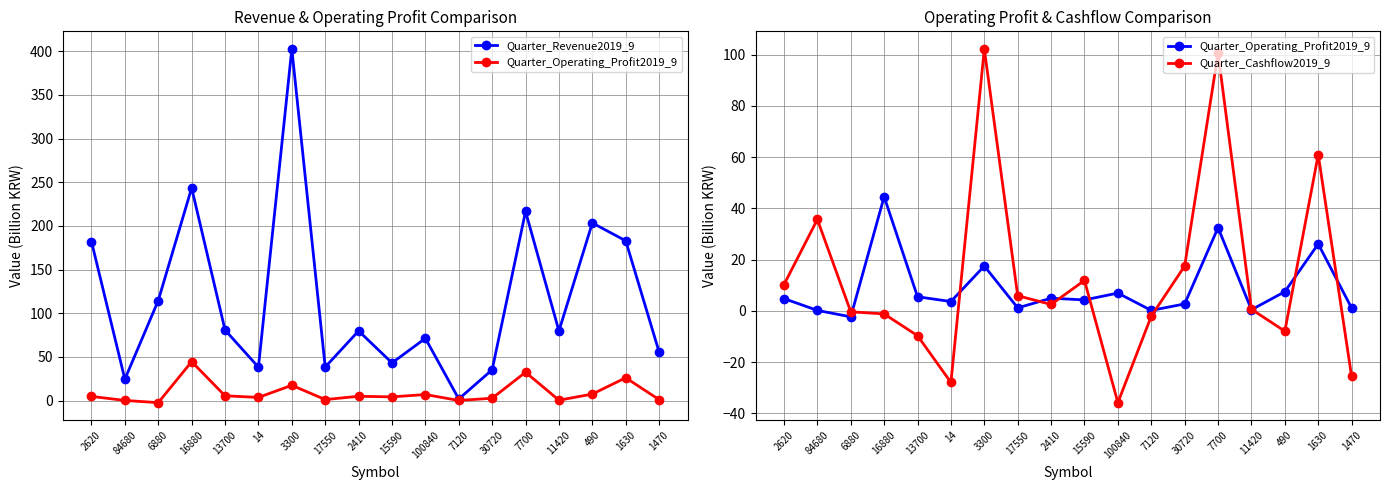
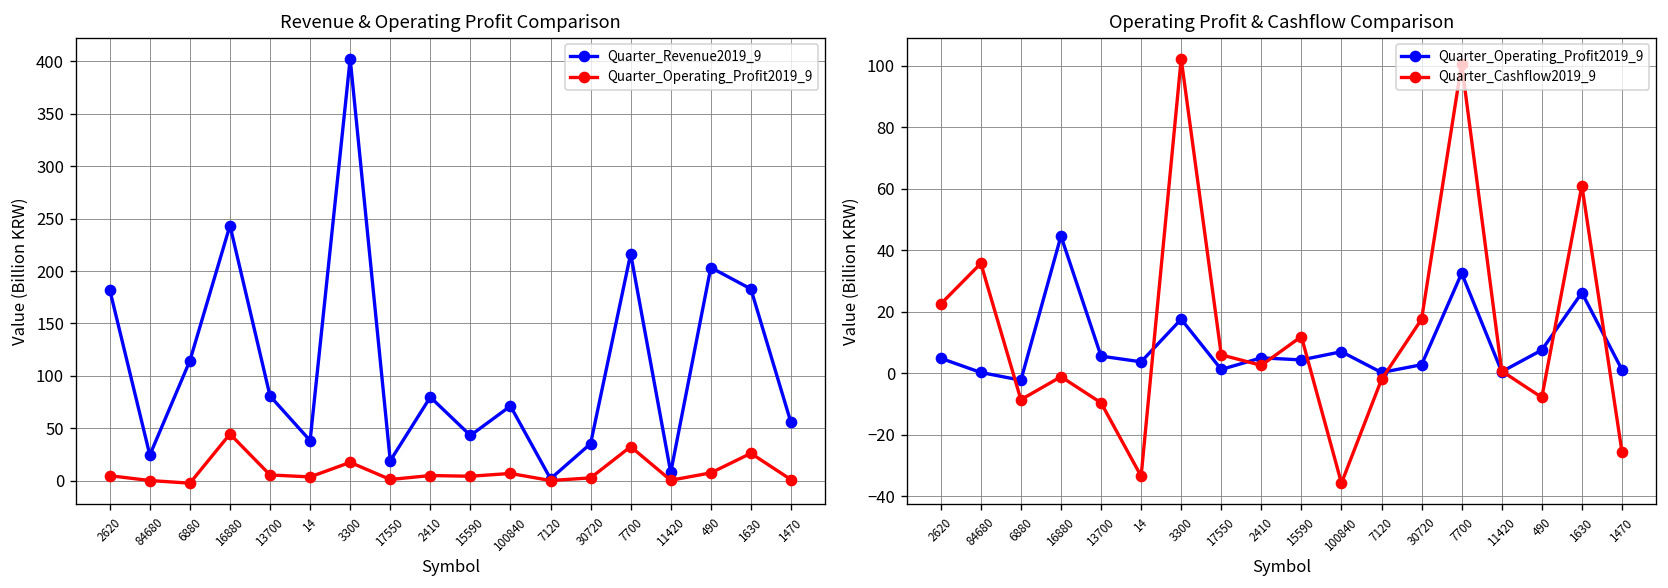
  {
    "Revenue & Operating Profit Comparison": {
      "Quarter_Revenue2019_9": {
        "2620": 180,
        "84680": 20,
        "6880": 110,
        "16880": 240,
        "13700": 80,
        "14": 40,
        "3300": 400,
-       "17550": 40,
+       "17550": 20,
        "2410": 80,
        "15590": 40,
        "100840": 70,
        "30720": 40,
        "7700": 220,
-       "11420": 80,
+       "11420": 10,
        "490": 200,
        "1630": 180,
        "1470": 60
      }
    },
    "Operating Profit & Cashflow Comparison": {
      "Quarter_Operating_Profit2019_9": {
        "2620": 5,
        "84680": 0,
        "6880": -2,
        "16880": 45,
        "13700": 6,
        "14": 4,
        "3300": 18,
        "17550": 1,
        "2410": 5,
        "15590": 4,
        "100840": 7,
        "7120": 0,
        "30720": 3,
        "7700": 33,
        "490": 8,
        "1630": 26,
        "1470": 1
      },
      "Quarter_Cashflow2019_9": {
-       "2620": 10,
+       "2620": 23,
        "84680": 36,
-       "6880": 0,
+       "6880": -9,
        "16880": -1,
        "13700": -10,
-       "14": -28,
+       "14": -33,
        "3300": 102,
        "17550": 6,
        "2410": 3,
        "15590": 12,
        "100840": -36,
        "7120": -2,
        "30720": 18,
        "490": -8,
        "1630": 61,
        "1470": -26
      }
    }
  }
